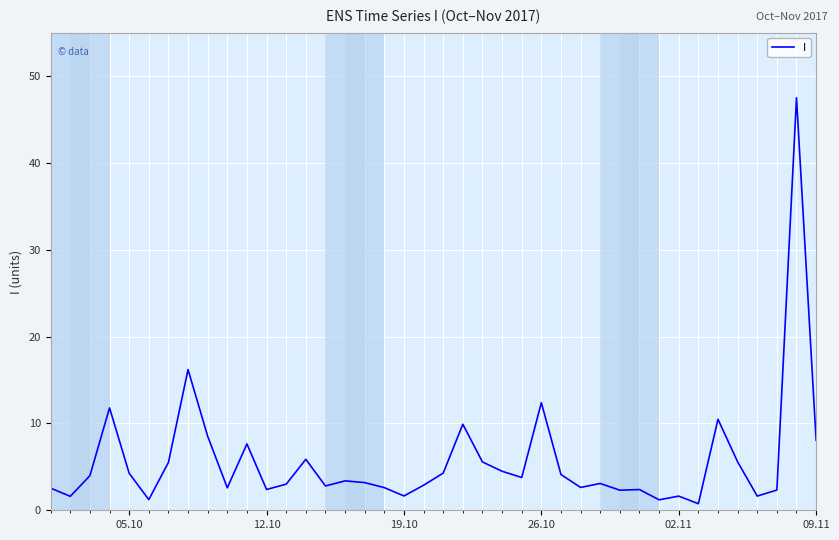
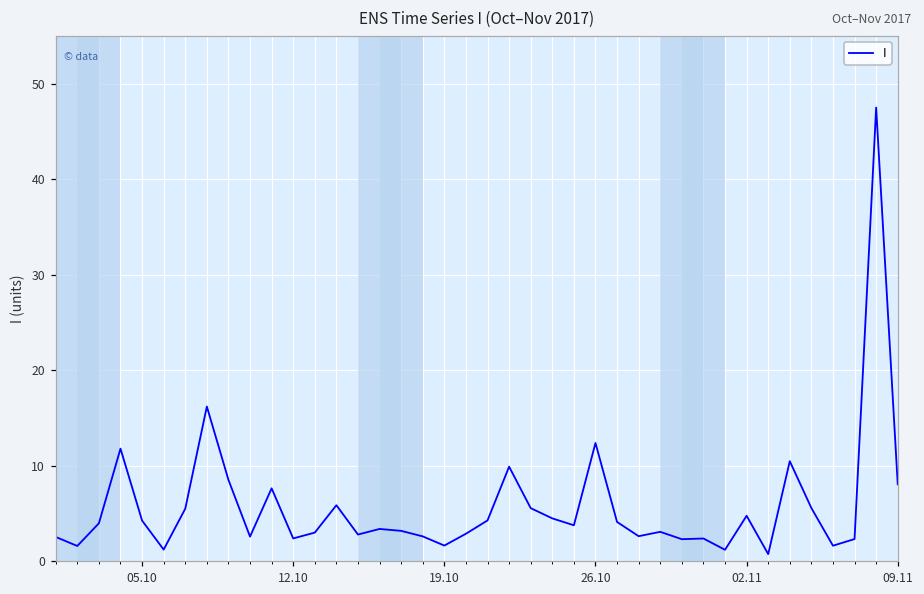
  {
    "05.10": 4,
    "12.10": 2,
    "19.10": 2,
    "26.10": 12,
-   "02.11": 2,
+   "02.11": 5,
    "09.11": 8
  }
